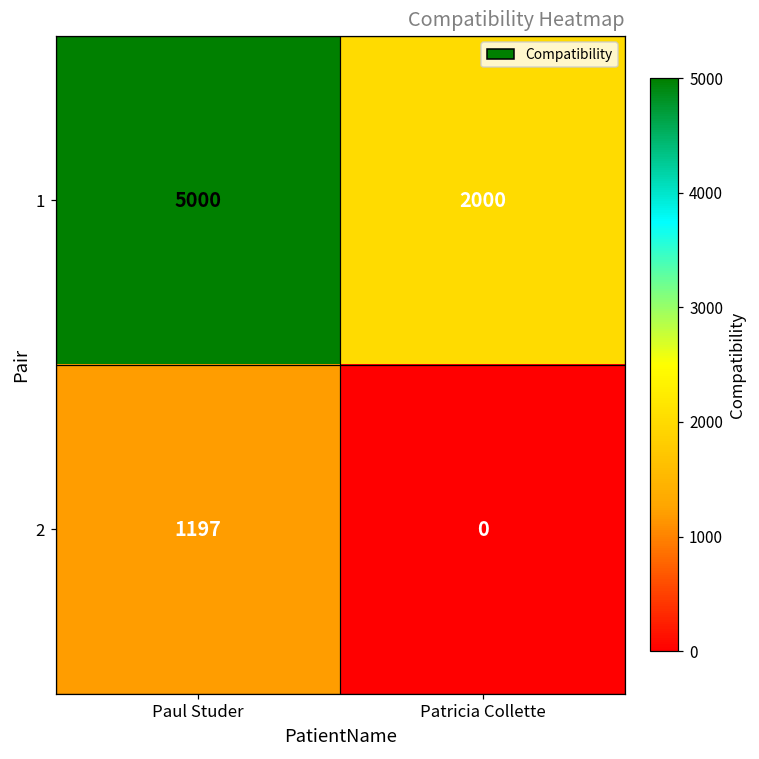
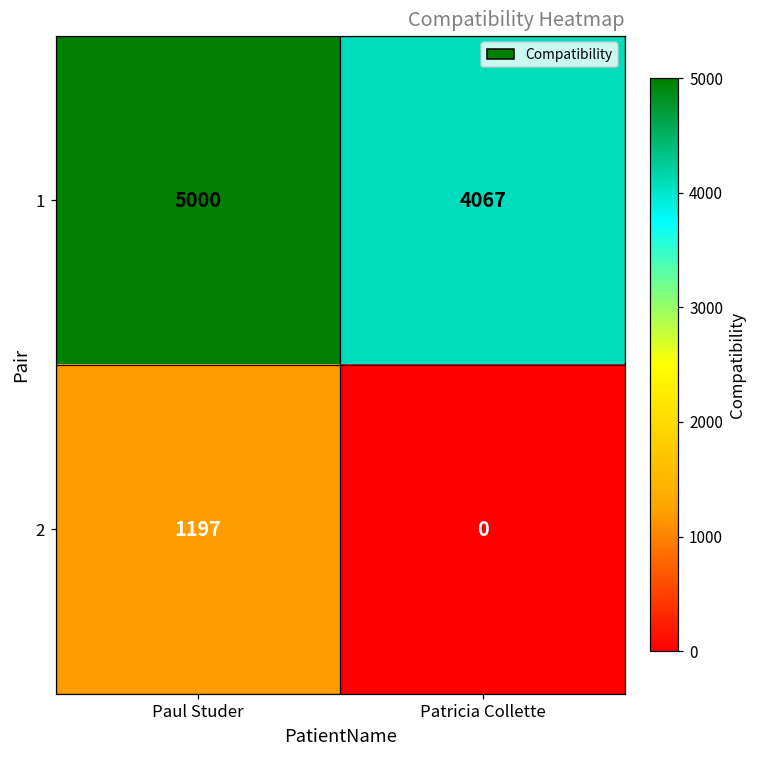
  {
    "1": {
      "Paul Studer": 5000,
-     "Patricia Collette": 2000
+     "Patricia Collette": 4067
    },
    "2": {
      "Paul Studer": 1197,
      "Patricia Collette": 0
    }
  }
